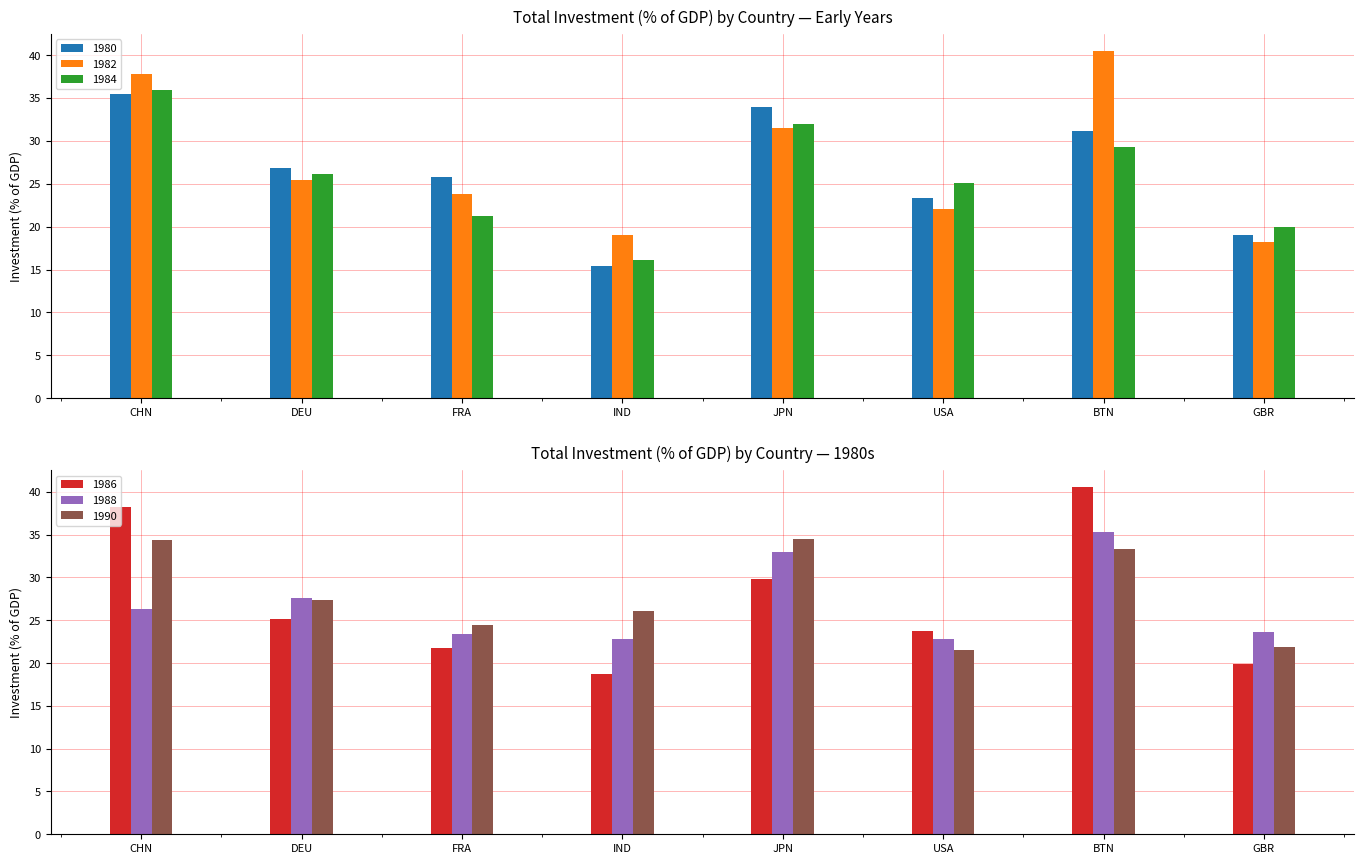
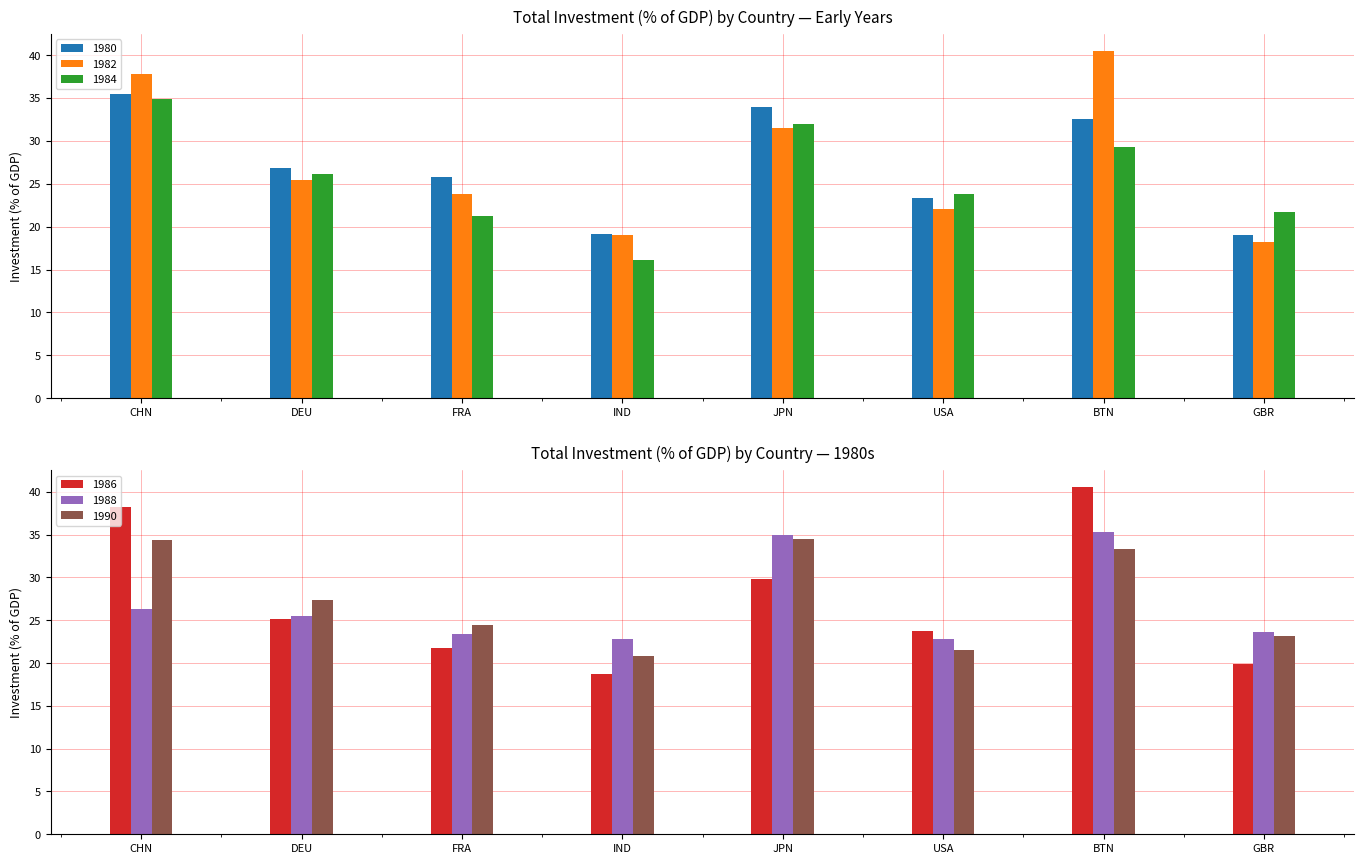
  {
    "Total Investment (% of GDP) by Country — Early Years": {
      "1980": {
        "CHN": 35,
        "DEU": 27,
        "FRA": 26,
-       "IND": 15,
+       "IND": 19,
        "JPN": 34,
        "USA": 23,
-       "BTN": 31,
+       "BTN": 33,
        "GBR": 19
      },
      "1982": {
        "CHN": 38,
        "DEU": 25,
        "FRA": 24,
        "IND": 19,
        "JPN": 32,
        "USA": 22,
        "BTN": 40,
        "GBR": 18
      },
      "1984": {
-       "CHN": 36,
+       "CHN": 35,
        "DEU": 26,
        "FRA": 21,
        "IND": 16,
        "JPN": 32,
-       "USA": 25,
+       "USA": 24,
        "BTN": 29,
-       "GBR": 20
+       "GBR": 22
      }
    },
    "Total Investment (% of GDP) by Country — 1980s": {
      "1986": {
        "DEU": 25,
        "FRA": 22,
        "IND": 19,
        "JPN": 30,
        "USA": 24,
        "BTN": 41,
        "GBR": 20
      },
      "1988": {
        "CHN": 26,
-       "DEU": 28,
+       "DEU": 26,
        "FRA": 23,
        "IND": 23,
-       "JPN": 33,
+       "JPN": 35,
        "USA": 23,
        "BTN": 35,
        "GBR": 24
      },
      "1990": {
        "CHN": 34,
        "DEU": 27,
        "FRA": 24,
-       "IND": 26,
+       "IND": 21,
        "JPN": 34,
        "USA": 22,
        "BTN": 33,
-       "GBR": 22
+       "GBR": 23
      }
    }
  }
